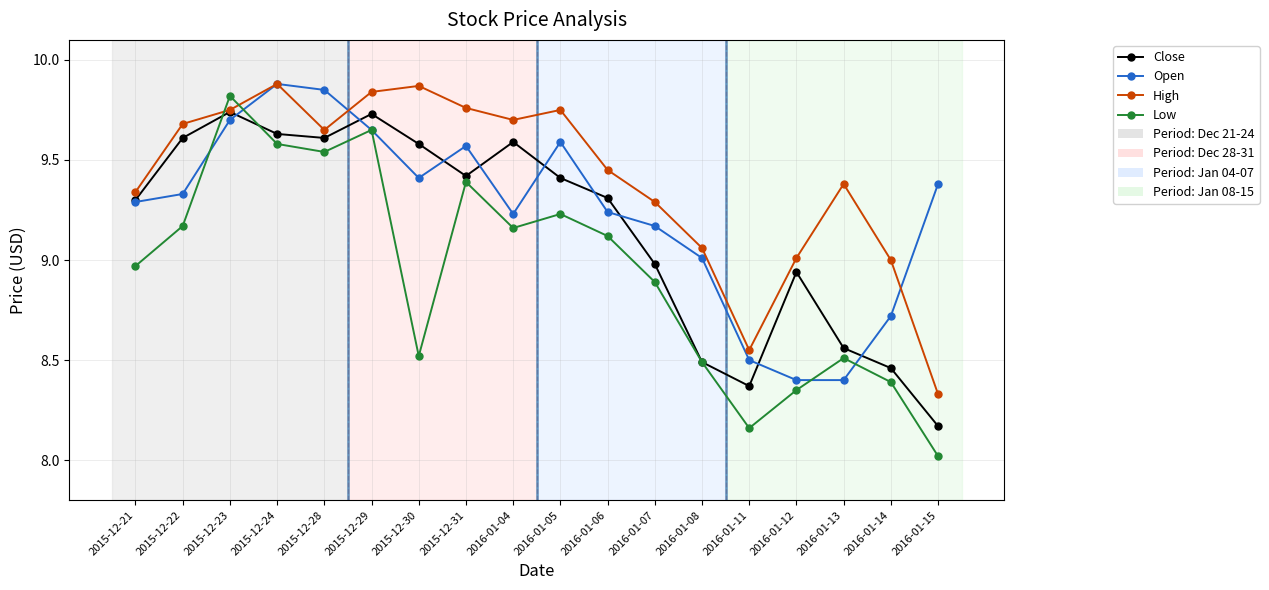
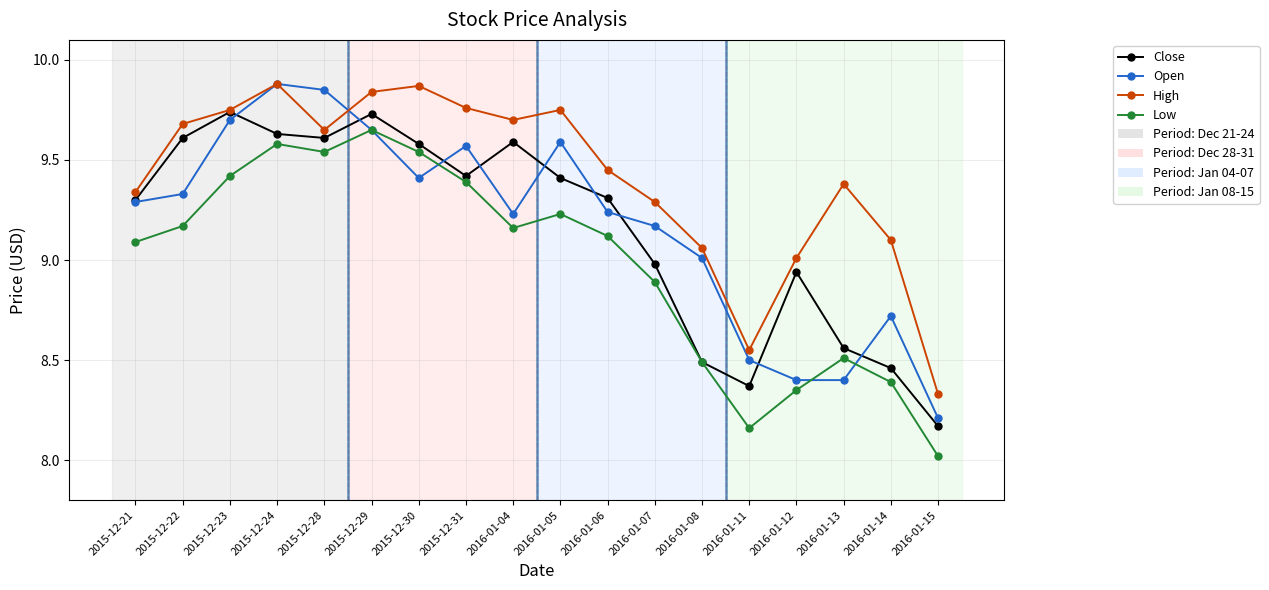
  {
    "Close": {
      "2015-12-22": 9.61,
      "2015-12-24": 9.63,
      "2015-12-28": 9.61,
      "2015-12-29": 9.73,
      "2015-12-30": 9.58,
      "2015-12-31": 9.42,
      "2016-01-04": 9.59,
      "2016-01-05": 9.41,
      "2016-01-06": 9.31,
      "2016-01-07": 8.98,
      "2016-01-11": 8.37,
      "2016-01-12": 8.94,
      "2016-01-13": 8.56,
      "2016-01-14": 8.46,
      "2016-01-15": 8.17
    },
    "Open": {
      "2015-12-22": 9.33,
      "2015-12-23": 9.70,
      "2015-12-28": 9.85,
      "2015-12-30": 9.41,
      "2015-12-31": 9.57,
      "2016-01-04": 9.23,
      "2016-01-05": 9.59,
      "2016-01-06": 9.24,
      "2016-01-07": 9.17,
      "2016-01-08": 9.01,
      "2016-01-11": 8.50,
      "2016-01-12": 8.40,
      "2016-01-13": 8.40,
      "2016-01-14": 8.72,
-     "2016-01-15": 9.38
+     "2016-01-15": 8.21
    },
    "High": {
      "2015-12-21": 9.34,
      "2015-12-22": 9.68,
      "2015-12-28": 9.65,
      "2015-12-29": 9.84,
      "2015-12-30": 9.87,
      "2015-12-31": 9.76,
      "2016-01-04": 9.7,
      "2016-01-05": 9.75,
      "2016-01-06": 9.45,
      "2016-01-07": 9.3,
      "2016-01-08": 9.06,
      "2016-01-11": 8.55,
      "2016-01-12": 9.0,
      "2016-01-13": 9.38,
-     "2016-01-14": 9.0,
+     "2016-01-14": 9.1,
      "2016-01-15": 8.33
    },
    "Low": {
-     "2015-12-21": 8.97,
+     "2015-12-21": 9.09,
      "2015-12-22": 9.17,
-     "2015-12-23": 9.82,
+     "2015-12-23": 9.42,
      "2015-12-24": 9.58,
      "2015-12-28": 9.54,
-     "2015-12-30": 8.52,
+     "2015-12-30": 9.54,
      "2015-12-31": 9.39,
      "2016-01-04": 9.16,
      "2016-01-05": 9.23,
      "2016-01-06": 9.12,
      "2016-01-07": 8.89,
      "2016-01-11": 8.16,
      "2016-01-12": 8.35,
      "2016-01-13": 8.51,
      "2016-01-14": 8.39,
      "2016-01-15": 8.02
    }
  }
